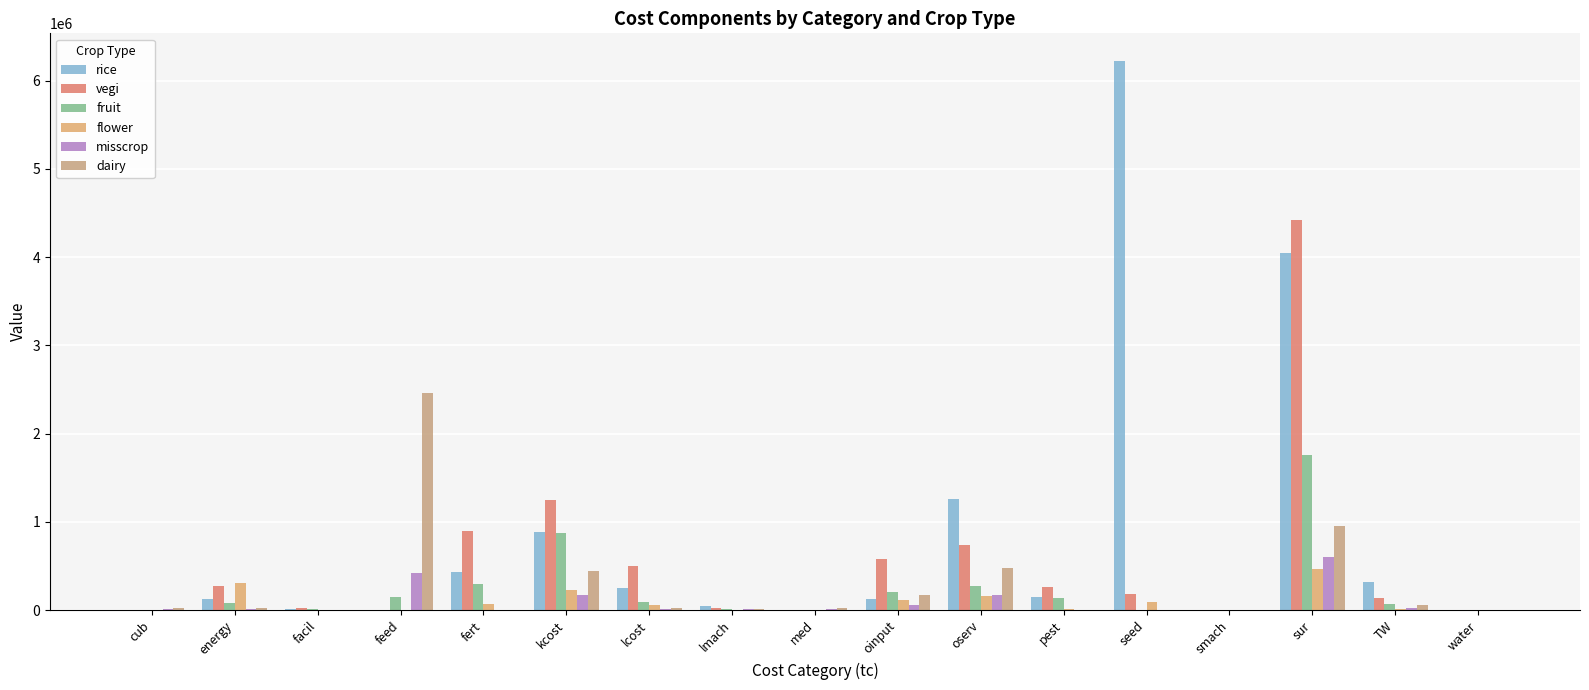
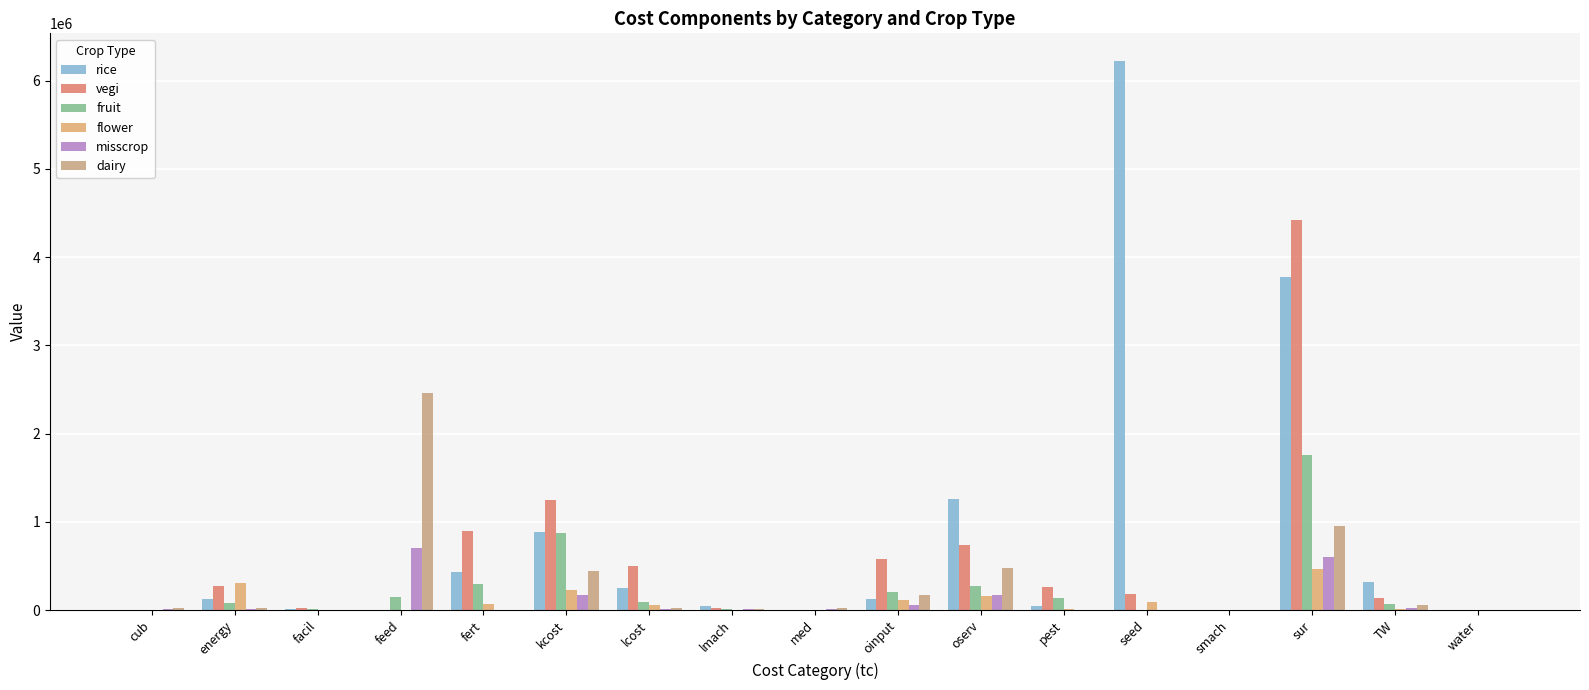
  {
    "rice": {
      "cub": 0,
      "energy": 100000,
      "feed": 0,
      "fert": 400000,
      "kcost": 900000,
      "lcost": 300000,
      "lmach": 0,
      "med": 0,
      "oinput": 100000,
      "oserv": 1300000,
-     "pest": 150000,
+     "pest": 50000,
      "seed": 6200000,
-     "sur": 4000000,
+     "sur": 3800000,
      "TW": 300000
    },
    "fruit": {
      "cub": 0,
      "energy": 100000,
      "feed": 100000,
      "fert": 300000,
      "kcost": 900000,
      "lcost": 100000,
      "med": 0,
      "oinput": 200000,
      "oserv": 300000,
      "pest": 100000,
      "sur": 1800000,
      "TW": 100000
    },
    "misscrop": {
-     "feed": 400000,
+     "feed": 700000,
      "fert": 0,
      "kcost": 200000,
      "oinput": 100000,
      "oserv": 200000,
      "pest": 0,
      "seed": 0,
      "sur": 600000
    }
  }
